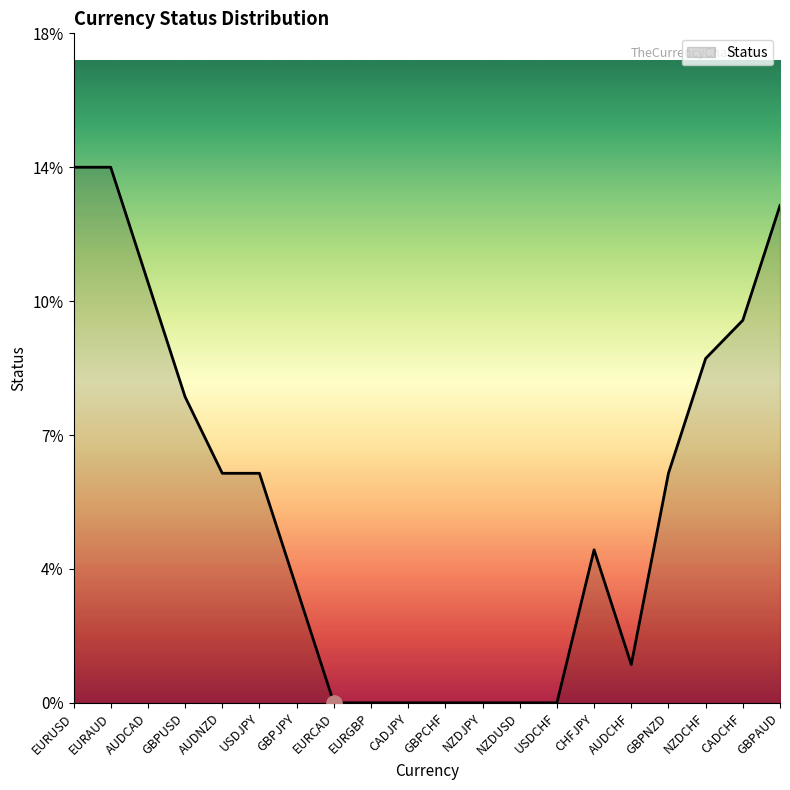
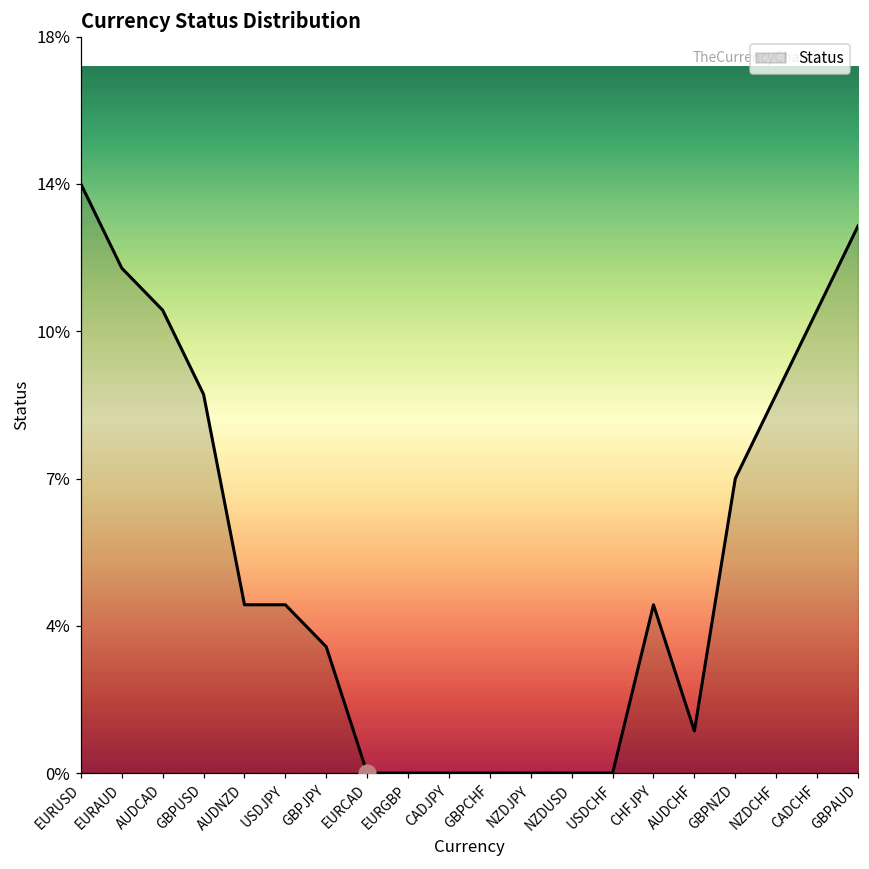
  {
    "Status": {
      "EURUSD": "14%",
-     "EURAUD": "14%",
+     "EURAUD": "12%",
      "AUDCAD": "11%",
-     "GBPUSD": "8%",
-     "AUDNZD": "6%",
-     "USDJPY": "6%",
+     "GBPUSD": "9%",
+     "AUDNZD": "4%",
+     "USDJPY": "4%",
      "GBPJPY": "3%",
      "EURGBP": "0%",
      "CADJPY": "0%",
      "GBPCHF": "0%",
      "NZDJPY": "0%",
      "NZDUSD": "0%",
      "USDCHF": "0%",
      "CHFJPY": "4%",
      "AUDCHF": "1%",
-     "GBPNZD": "6%",
+     "GBPNZD": "7%",
      "NZDCHF": "9%",
-     "CADCHF": "10%",
+     "CADCHF": "11%",
      "GBPAUD": "13%"
    }
  }
